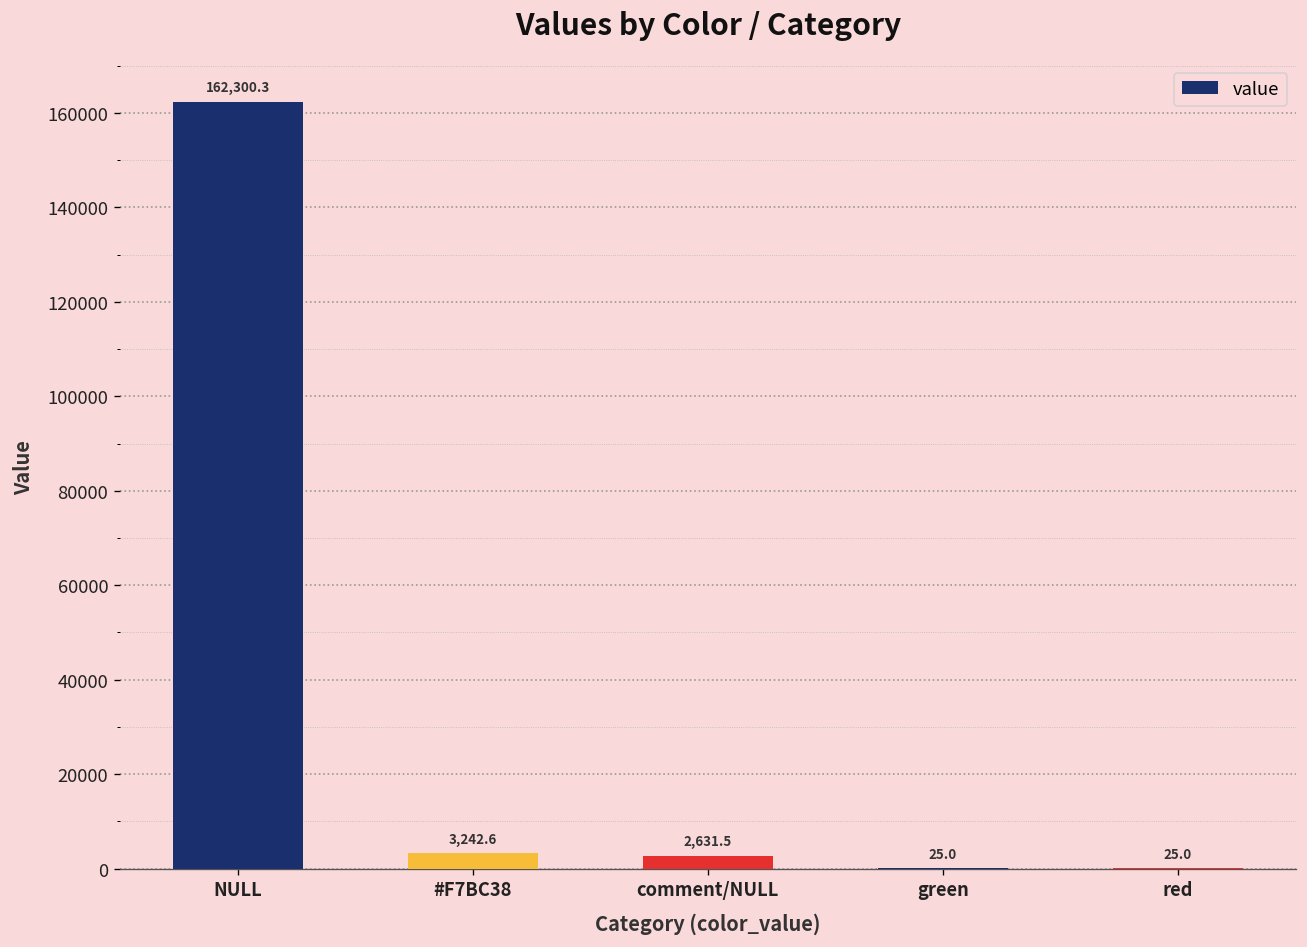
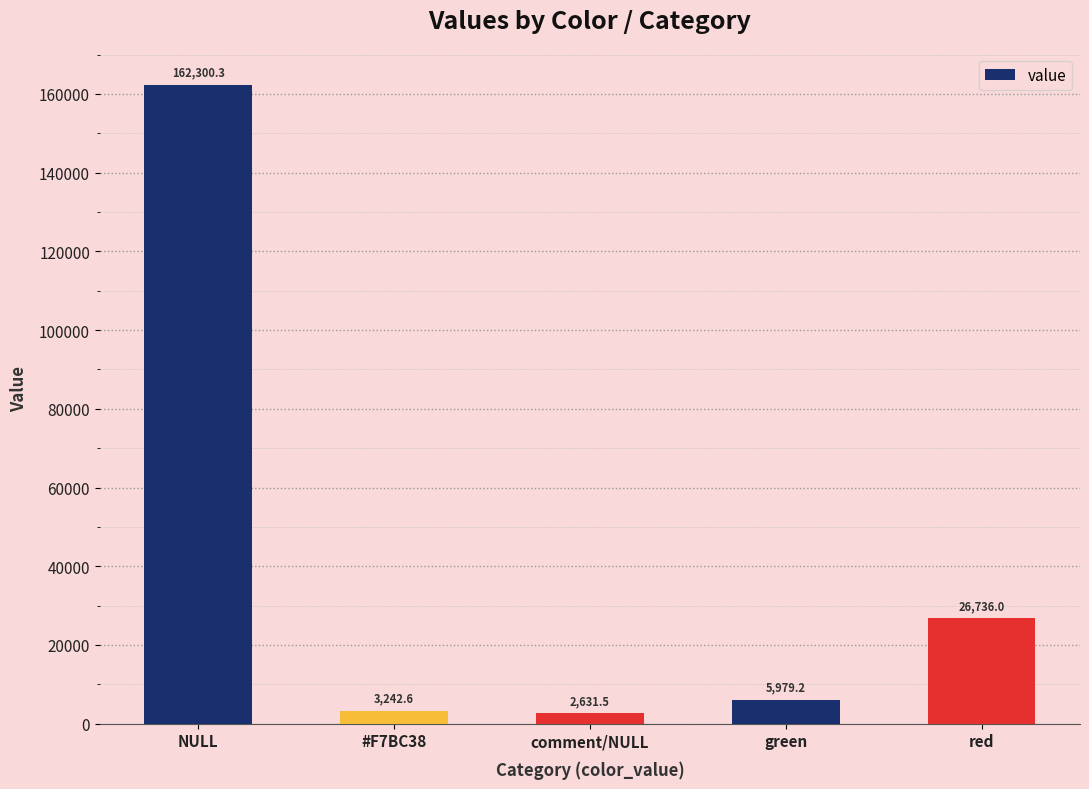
  {
    "NULL": "162,300.3",
    "#F7BC38": "3,242.6",
    "comment/NULL": "2,631.5",
-   "green": "25.0",
-   "red": "25.0"
+   "green": "5,979.2",
+   "red": "26,736.0"
  }
